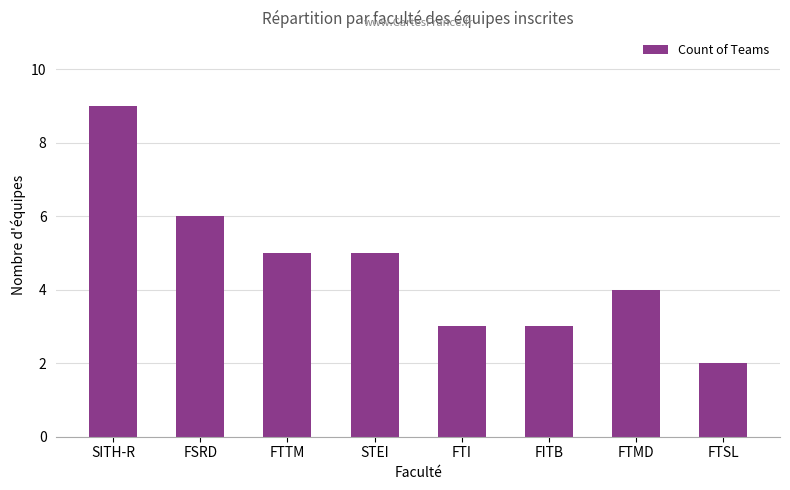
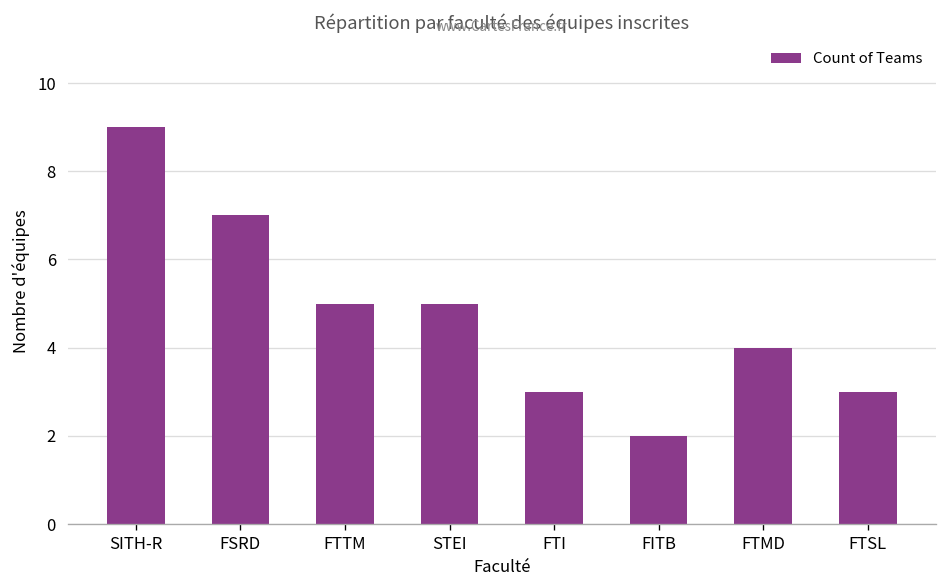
  {
    "SITH-R": 9,
-   "FSRD": 6,
+   "FSRD": 7,
    "FTTM": 5,
    "STEI": 5,
    "FTI": 3,
-   "FITB": 3,
+   "FITB": 2,
    "FTMD": 4,
-   "FTSL": 2
+   "FTSL": 3
  }
